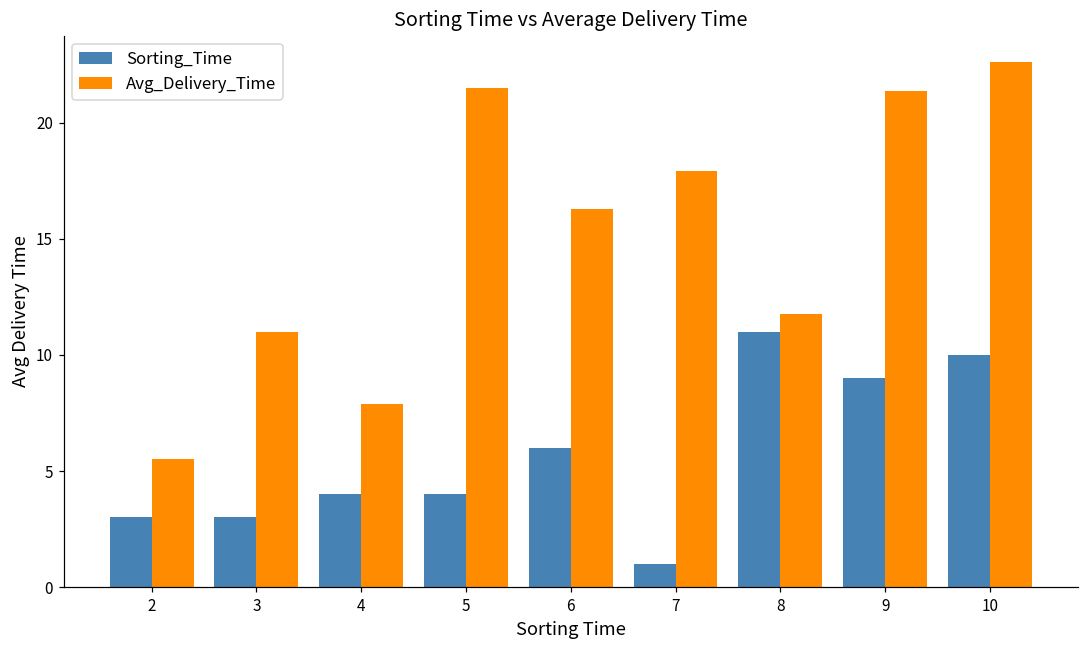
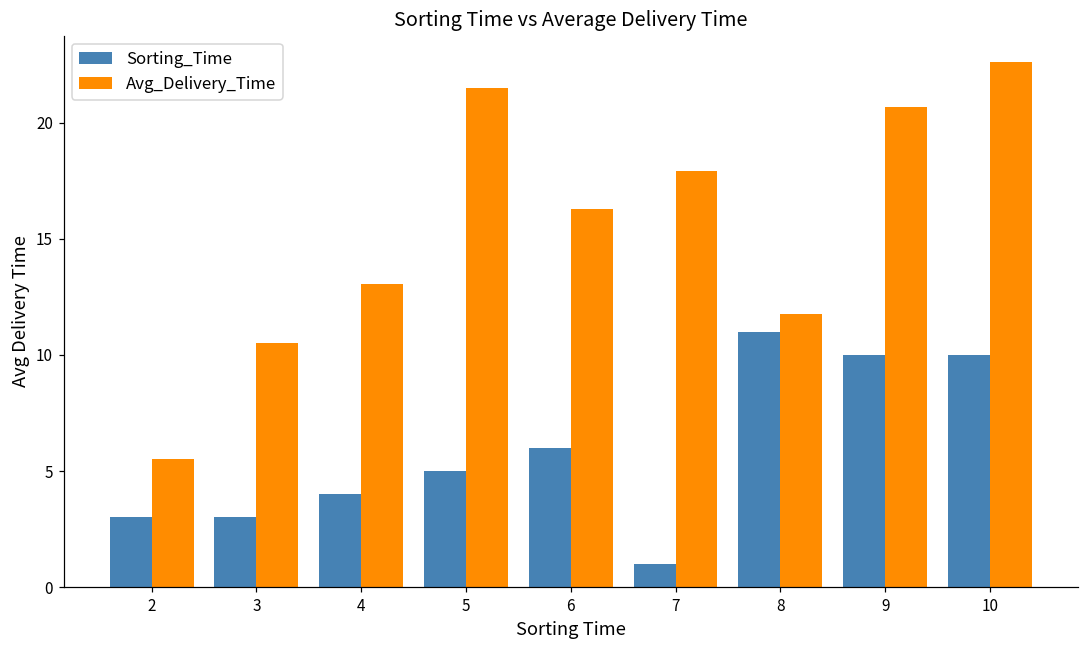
  {
    "Sorting_Time": {
      "2": 3,
      "3": 3,
      "4": 4,
-     "5": 4,
+     "5": 5,
      "6": 6,
      "7": 1,
      "8": 11,
-     "9": 9,
+     "9": 10,
      "10": 10
    },
    "Avg_Delivery_Time": {
      "2": 5.5,
-     "3": 11.0,
-     "4": 7.9,
+     "3": 10.5,
+     "4": 13.0,
      "5": 21.5,
      "6": 16.3,
      "7": 17.9,
      "8": 11.8,
-     "9": 21.4,
+     "9": 20.7,
      "10": 22.6
    }
  }
